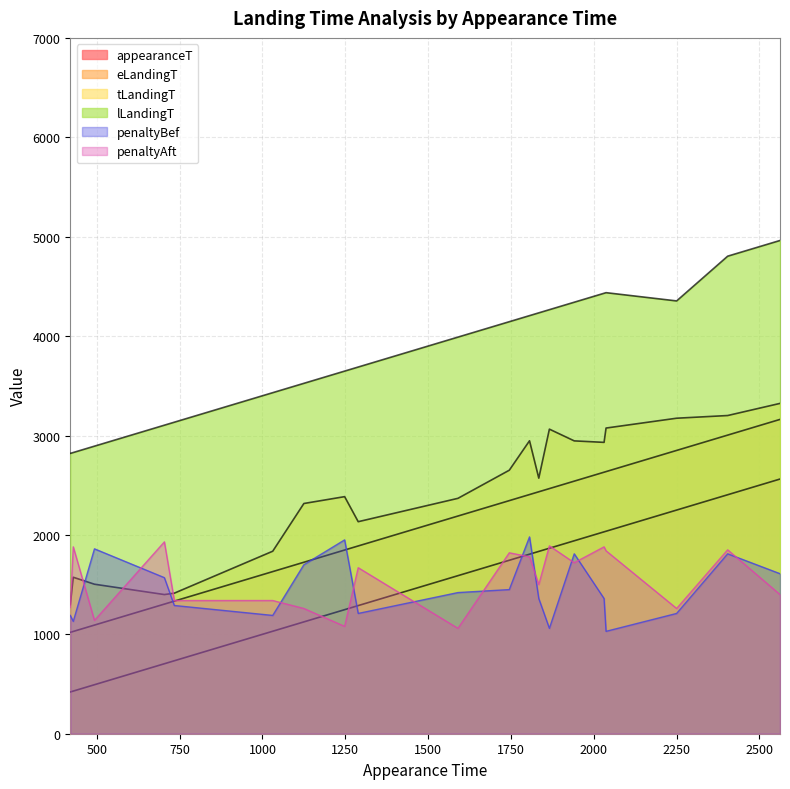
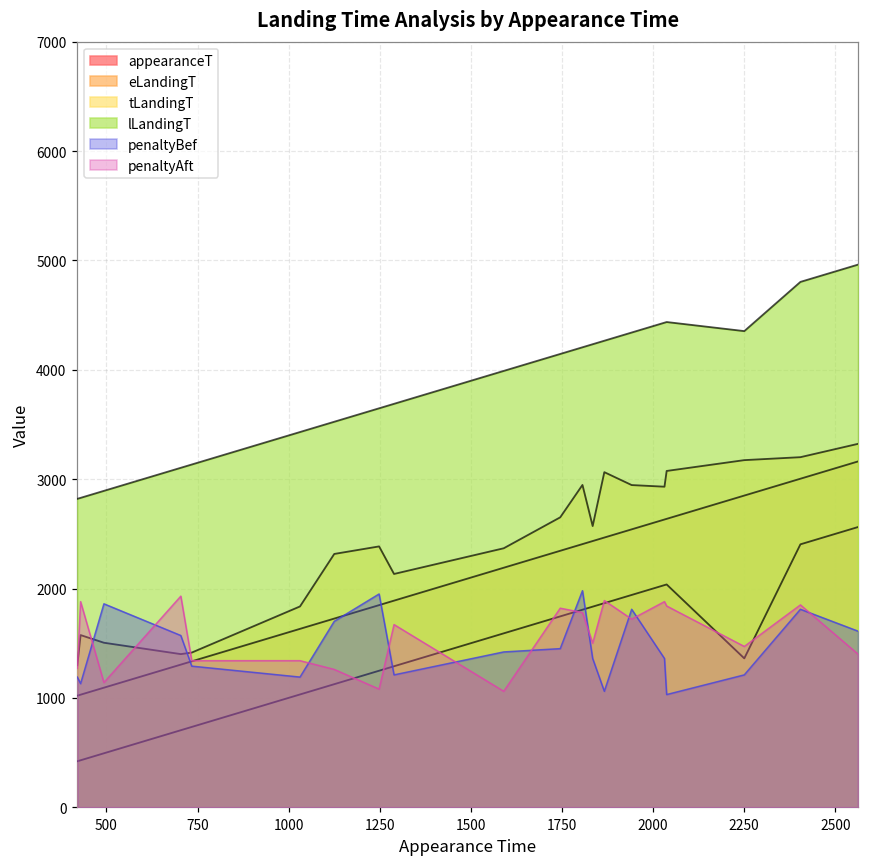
  {
    "appearanceT": {
-     "2250": 2300
+     "2250": 1400
    },
    "lLandingT": {
      "2250": 4400
    },
    "penaltyBef": {
      "2250": 1200
    },
    "penaltyAft": {
-     "2250": 1300
+     "2250": 1500
    }
  }
